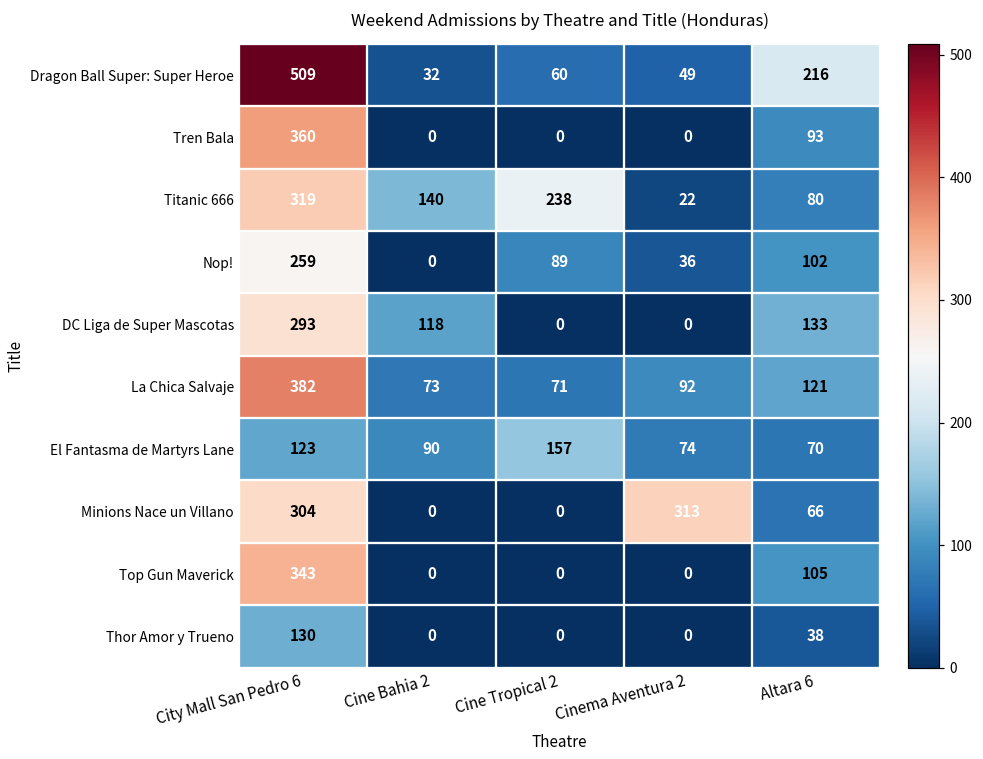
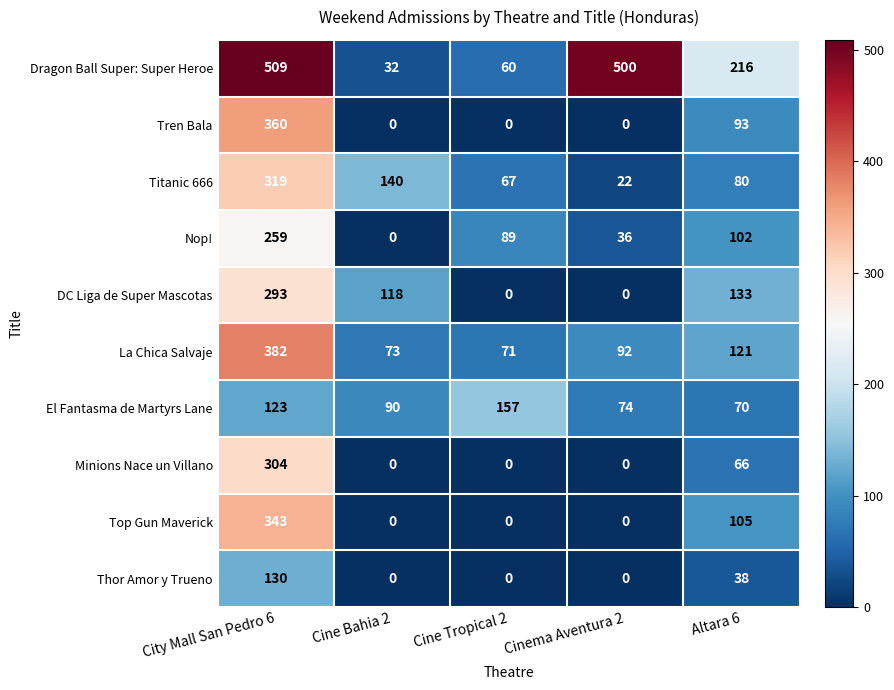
  {
    "Dragon Ball Super: Super Heroe": {
      "City Mall San Pedro 6": 509,
      "Cine Bahia 2": 32,
      "Cine Tropical 2": 60,
-     "Cinema Aventura 2": 49,
+     "Cinema Aventura 2": 500,
      "Altara 6": 216
    },
    "Tren Bala": {
      "City Mall San Pedro 6": 360,
      "Cine Bahia 2": 0,
      "Cine Tropical 2": 0,
      "Cinema Aventura 2": 0,
      "Altara 6": 93
    },
    "Titanic 666": {
      "City Mall San Pedro 6": 319,
      "Cine Bahia 2": 140,
-     "Cine Tropical 2": 238,
+     "Cine Tropical 2": 67,
      "Cinema Aventura 2": 22,
      "Altara 6": 80
    },
    "Nop!": {
      "City Mall San Pedro 6": 259,
      "Cine Bahia 2": 0,
      "Cine Tropical 2": 89,
      "Cinema Aventura 2": 36,
      "Altara 6": 102
    },
    "DC Liga de Super Mascotas": {
      "City Mall San Pedro 6": 293,
      "Cine Bahia 2": 118,
      "Cine Tropical 2": 0,
      "Cinema Aventura 2": 0,
      "Altara 6": 133
    },
    "La Chica Salvaje": {
      "City Mall San Pedro 6": 382,
      "Cine Bahia 2": 73,
      "Cine Tropical 2": 71,
      "Cinema Aventura 2": 92,
      "Altara 6": 121
    },
    "El Fantasma de Martyrs Lane": {
      "City Mall San Pedro 6": 123,
      "Cine Bahia 2": 90,
      "Cine Tropical 2": 157,
      "Cinema Aventura 2": 74,
      "Altara 6": 70
    },
    "Minions Nace un Villano": {
      "City Mall San Pedro 6": 304,
      "Cine Bahia 2": 0,
      "Cine Tropical 2": 0,
-     "Cinema Aventura 2": 313,
+     "Cinema Aventura 2": 0,
      "Altara 6": 66
    },
    "Top Gun Maverick": {
      "City Mall San Pedro 6": 343,
      "Cine Bahia 2": 0,
      "Cine Tropical 2": 0,
      "Cinema Aventura 2": 0,
      "Altara 6": 105
    },
    "Thor Amor y Trueno": {
      "City Mall San Pedro 6": 130,
      "Cine Bahia 2": 0,
      "Cine Tropical 2": 0,
      "Cinema Aventura 2": 0,
      "Altara 6": 38
    }
  }
